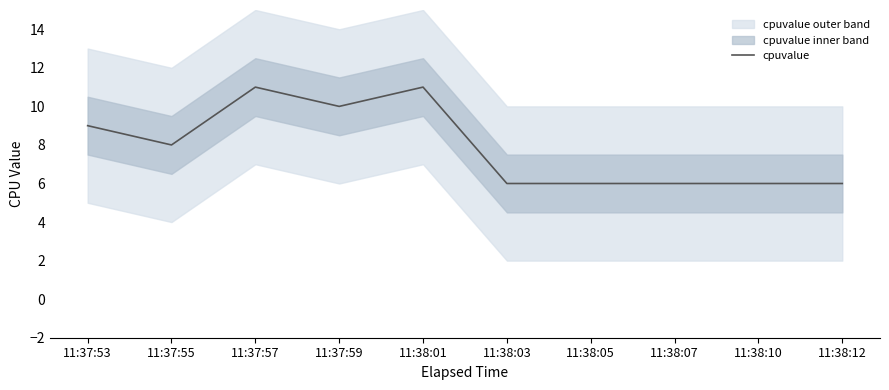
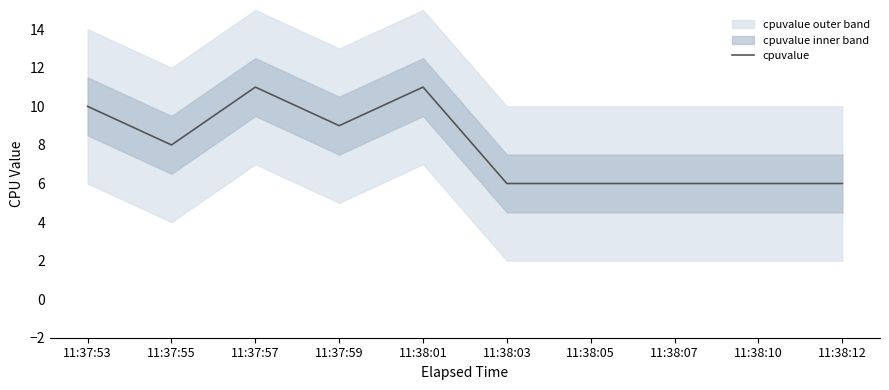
  {
    "cpuvalue": {
-     "11:37:53": 9,
+     "11:37:53": 10,
      "11:37:55": 8,
      "11:37:57": 11,
-     "11:37:59": 10,
+     "11:37:59": 9,
      "11:38:01": 11,
      "11:38:03": 6,
      "11:38:05": 6,
      "11:38:07": 6,
      "11:38:10": 6,
      "11:38:12": 6
    }
  }
